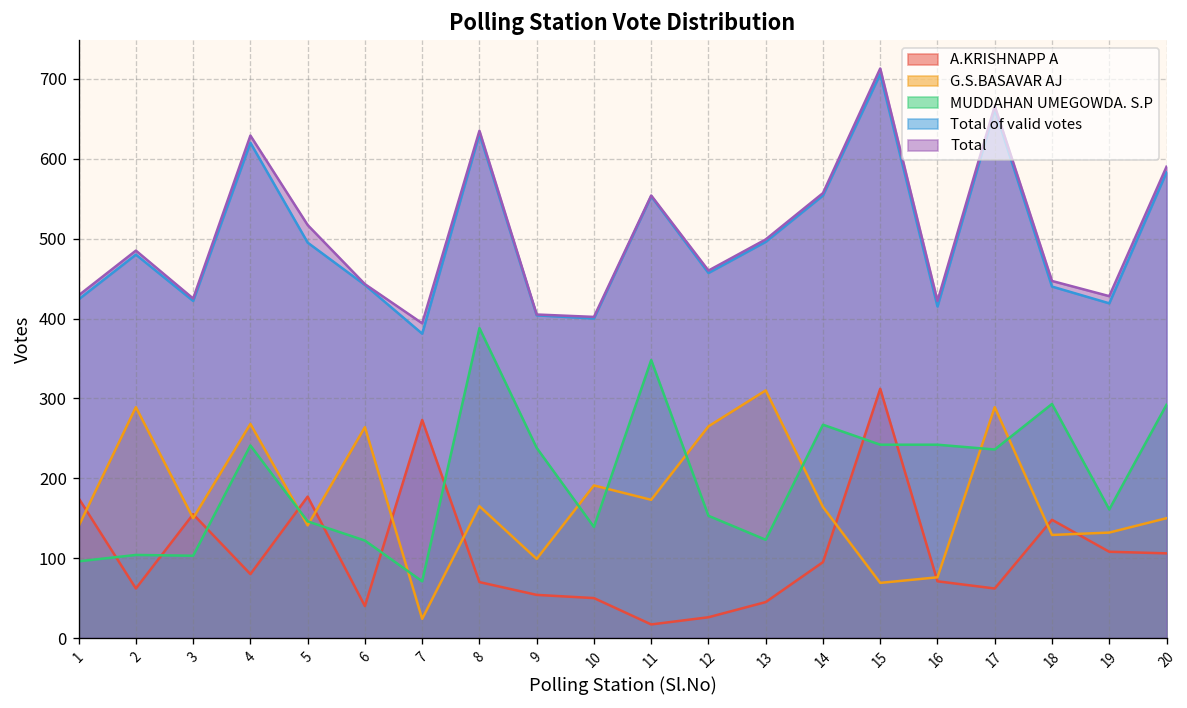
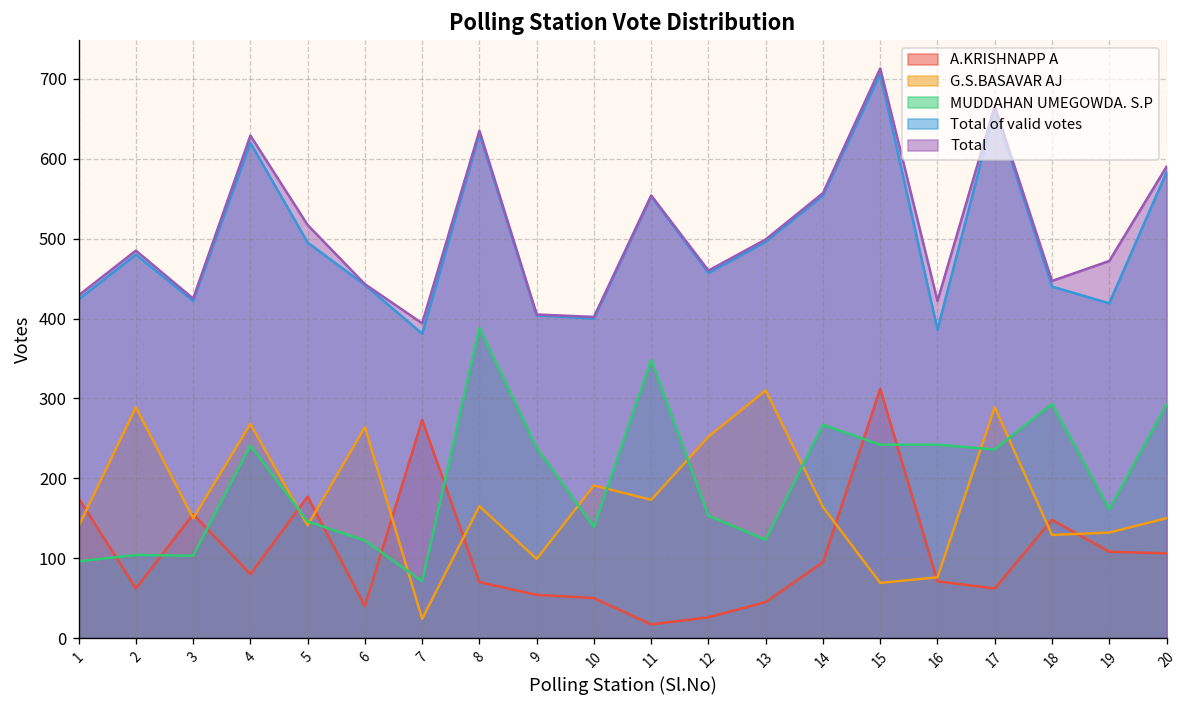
  {
    "A.KRISHNAPP A": {
      "1": 180,
      "2": 60,
      "3": 160,
      "4": 80,
      "5": 180,
      "6": 40,
      "7": 270,
      "8": 70,
      "9": 50,
      "10": 50,
      "11": 20,
      "12": 30,
      "13": 50,
      "14": 100,
      "15": 310,
      "16": 70,
      "17": 60,
      "18": 150,
      "19": 110,
      "20": 110
    },
    "G.S.BASAVAR AJ": {
      "1": 140,
      "2": 290,
      "3": 150,
      "4": 270,
      "5": 140,
      "6": 260,
      "7": 20,
      "8": 170,
      "9": 100,
      "10": 190,
      "11": 170,
-     "12": 270,
+     "12": 250,
      "13": 310,
      "14": 160,
      "15": 70,
      "16": 80,
      "17": 290,
      "18": 130,
      "19": 130,
      "20": 150
    },
    "MUDDAHAN UMEGOWDA. S.P": {
      "1": 100,
      "2": 100,
      "3": 100,
      "4": 240,
      "5": 150,
      "6": 120,
      "7": 70,
      "8": 390,
      "9": 240,
      "10": 140,
      "11": 350,
      "12": 150,
      "13": 120,
      "14": 270,
      "15": 240,
      "16": 240,
      "17": 240,
      "18": 290,
      "19": 160,
      "20": 290
    },
    "Total of valid votes": {
      "1": 420,
      "2": 480,
      "4": 620,
      "5": 500,
      "7": 380,
      "8": 630,
      "15": 710,
-     "16": 420,
+     "16": 390,
      "18": 440,
      "19": 420,
      "20": 580
    },
    "Total": {
      "1": 430,
      "2": 490,
      "4": 630,
      "5": 520,
      "7": 390,
      "8": 640,
      "15": 710,
      "16": 420,
      "18": 450,
-     "19": 430,
+     "19": 470,
      "20": 590
    }
  }
